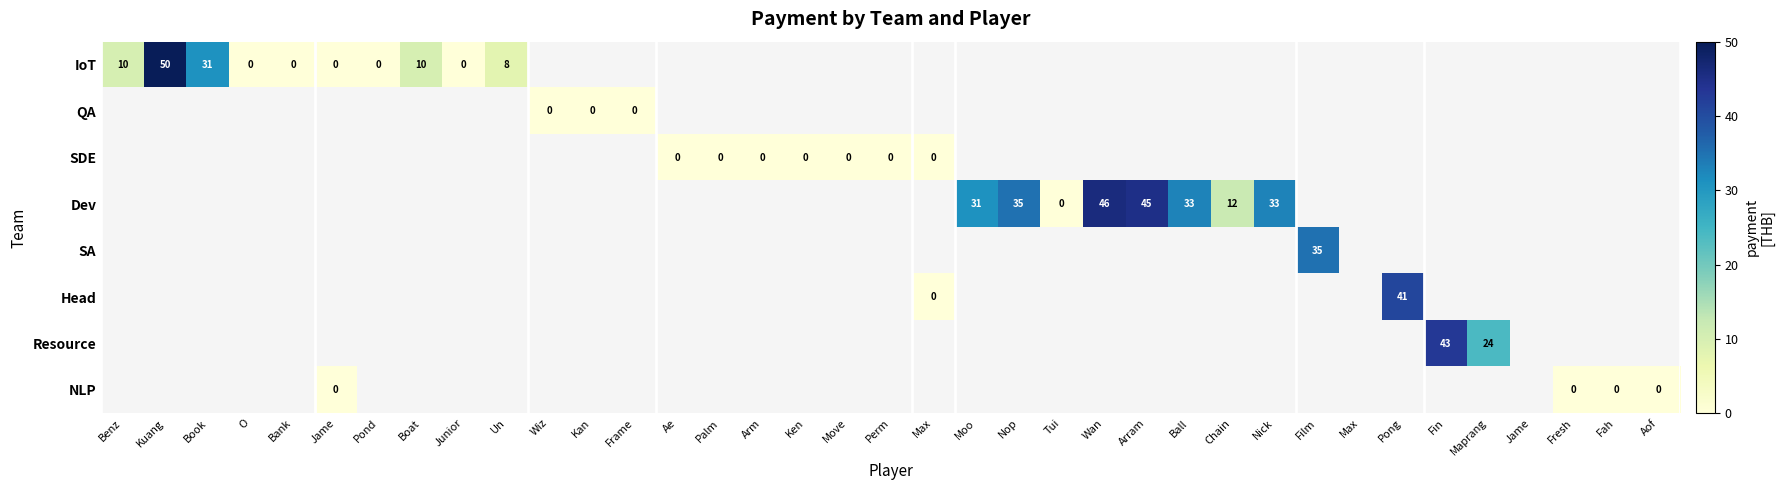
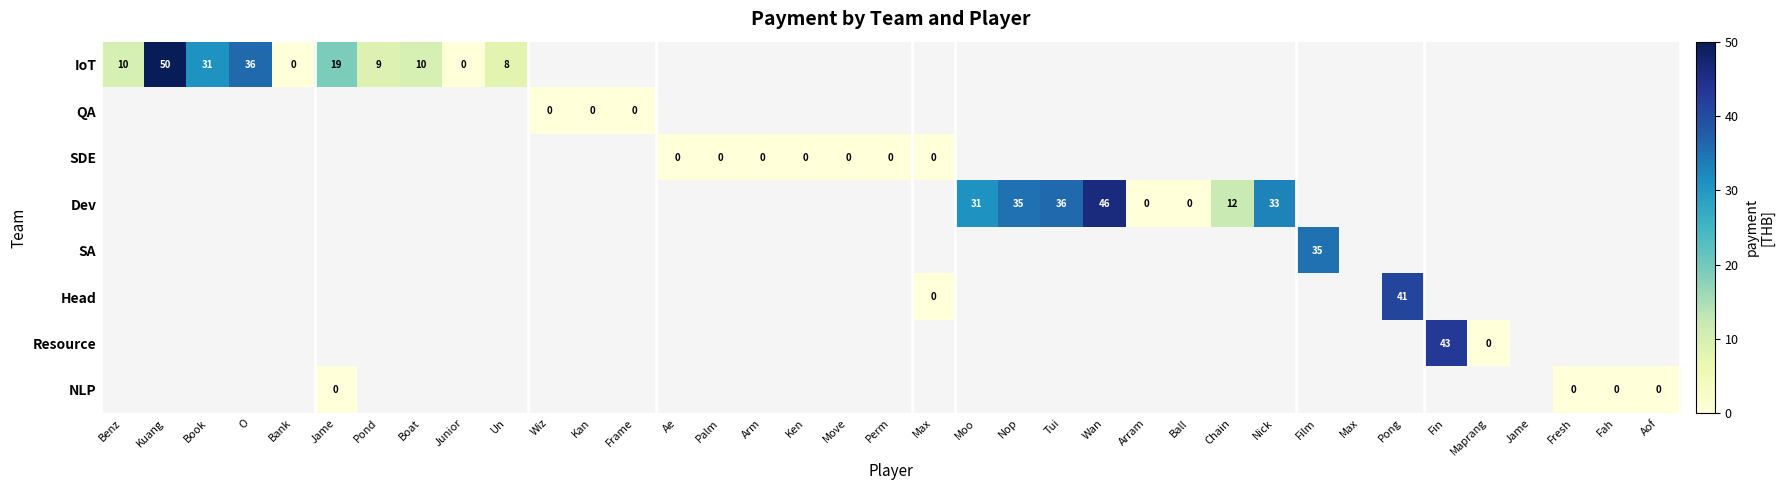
  {
    "IoT": {
      "Benz": 10,
      "Kuang": 50,
      "Book": 31,
-     "O": 0,
+     "O": 36,
      "Bank": 0,
-     "Jame": 0,
-     "Pond": 0,
+     "Jame": 19,
+     "Pond": 9,
      "Boat": 10,
      "Junior": 0,
      "Un": 8
    },
    "QA": {
      "Wiz": 0,
      "Kan": 0,
      "Frame": 0
    },
    "SDE": {
      "Ae": 0,
      "Palm": 0,
      "Arm": 0,
      "Ken": 0,
      "Move": 0,
      "Perm": 0,
      "Max": 0
    },
    "Dev": {
      "Moo": 31,
      "Nop": 35,
-     "Tui": 0,
+     "Tui": 36,
      "Wan": 46,
-     "Arram": 45,
-     "Ball": 33,
+     "Arram": 0,
+     "Ball": 0,
      "Chain": 12,
      "Nick": 33
    },
    "SA": {
      "Film": 35
    },
    "Head": {
      "Max": 0,
      "Pong": 41
    },
    "Resource": {
      "Fin": 43,
-     "Maprang": 24
+     "Maprang": 0
    },
    "NLP": {
      "Jame": 0,
      "Fresh": 0,
      "Fah": 0,
      "Aof": 0
    }
  }
